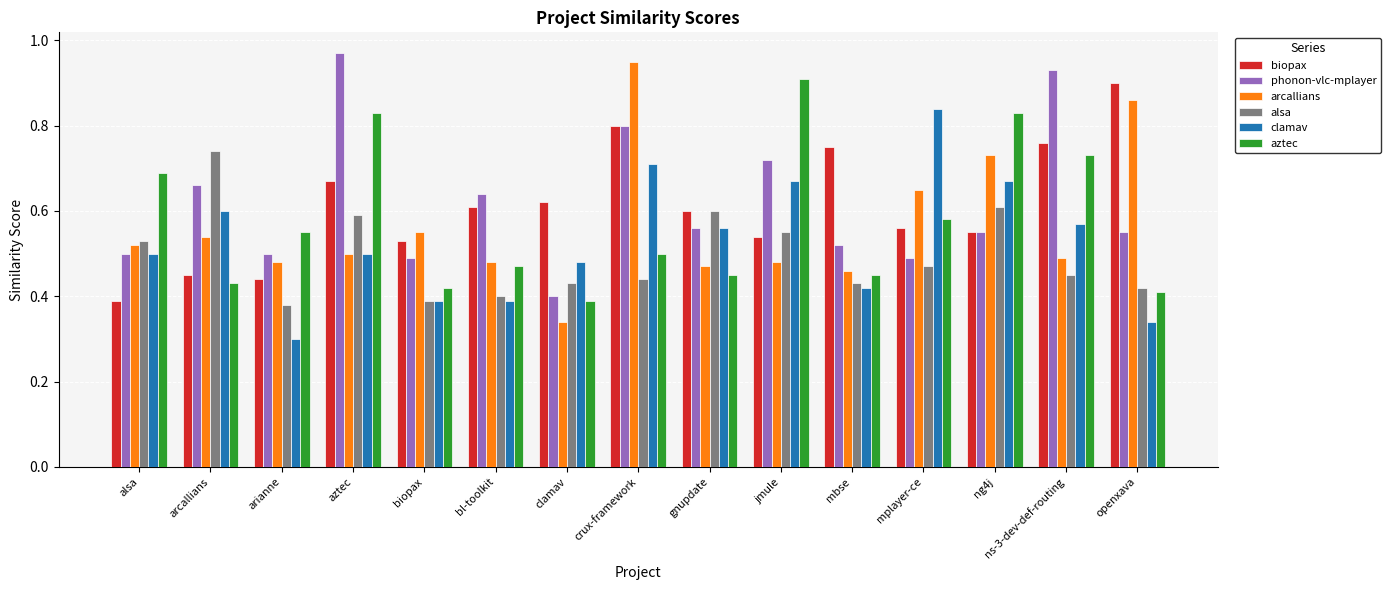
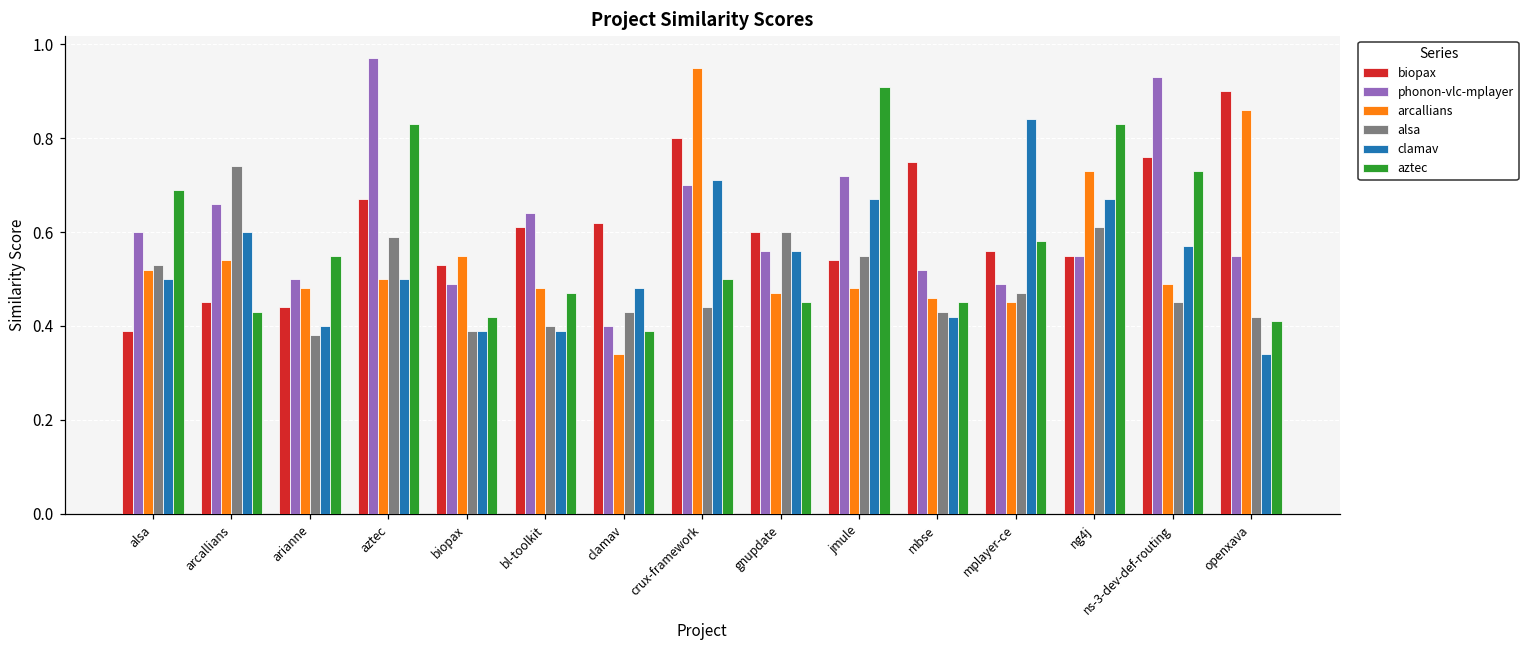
  {
    "biopax": {
      "alsa": 0.39,
      "arcallians": 0.45,
      "arianne": 0.44,
      "aztec": 0.67,
      "biopax": 0.53,
      "bl-toolkit": 0.61,
      "clamav": 0.62,
      "crux-framework": 0.80,
      "gnupdate": 0.60,
      "jmule": 0.54,
      "mbse": 0.75,
      "mplayer-ce": 0.56,
      "ng4j": 0.55,
      "ns-3-dev-def-routing": 0.76,
      "openxava": 0.90
    },
    "phonon-vlc-mplayer": {
-     "alsa": 0.5,
+     "alsa": 0.6,
      "arcallians": 0.66,
      "arianne": 0.5,
      "aztec": 0.97,
      "biopax": 0.49,
      "bl-toolkit": 0.64,
      "clamav": 0.4,
-     "crux-framework": 0.8,
+     "crux-framework": 0.7,
      "gnupdate": 0.56,
      "jmule": 0.72,
      "mbse": 0.52,
      "mplayer-ce": 0.49,
      "ng4j": 0.55,
      "ns-3-dev-def-routing": 0.93,
      "openxava": 0.55
    },
    "arcallians": {
      "alsa": 0.52,
      "arcallians": 0.54,
      "arianne": 0.48,
      "aztec": 0.50,
      "biopax": 0.55,
      "bl-toolkit": 0.48,
      "clamav": 0.34,
      "crux-framework": 0.95,
      "gnupdate": 0.47,
      "jmule": 0.48,
      "mbse": 0.46,
-     "mplayer-ce": 0.65,
+     "mplayer-ce": 0.45,
      "ng4j": 0.73,
      "ns-3-dev-def-routing": 0.49,
      "openxava": 0.86
    },
    "alsa": {
      "alsa": 0.53,
      "arcallians": 0.74,
      "arianne": 0.38,
      "aztec": 0.59,
      "biopax": 0.39,
      "bl-toolkit": 0.40,
      "clamav": 0.43,
      "crux-framework": 0.44,
      "gnupdate": 0.60,
      "jmule": 0.55,
      "mbse": 0.43,
      "mplayer-ce": 0.47,
      "ng4j": 0.61,
      "ns-3-dev-def-routing": 0.45,
      "openxava": 0.42
    },
    "clamav": {
      "alsa": 0.5,
      "arcallians": 0.6,
-     "arianne": 0.3,
+     "arianne": 0.4,
      "aztec": 0.5,
      "biopax": 0.39,
      "bl-toolkit": 0.39,
      "clamav": 0.48,
      "crux-framework": 0.71,
      "gnupdate": 0.56,
      "jmule": 0.67,
      "mbse": 0.42,
      "mplayer-ce": 0.84,
      "ng4j": 0.67,
      "ns-3-dev-def-routing": 0.57,
      "openxava": 0.34
    },
    "aztec": {
      "alsa": 0.69,
      "arcallians": 0.43,
      "arianne": 0.55,
      "aztec": 0.83,
      "biopax": 0.42,
      "bl-toolkit": 0.47,
      "clamav": 0.39,
      "crux-framework": 0.50,
      "gnupdate": 0.45,
      "jmule": 0.91,
      "mbse": 0.45,
      "mplayer-ce": 0.58,
      "ng4j": 0.83,
      "ns-3-dev-def-routing": 0.73,
      "openxava": 0.41
    }
  }
